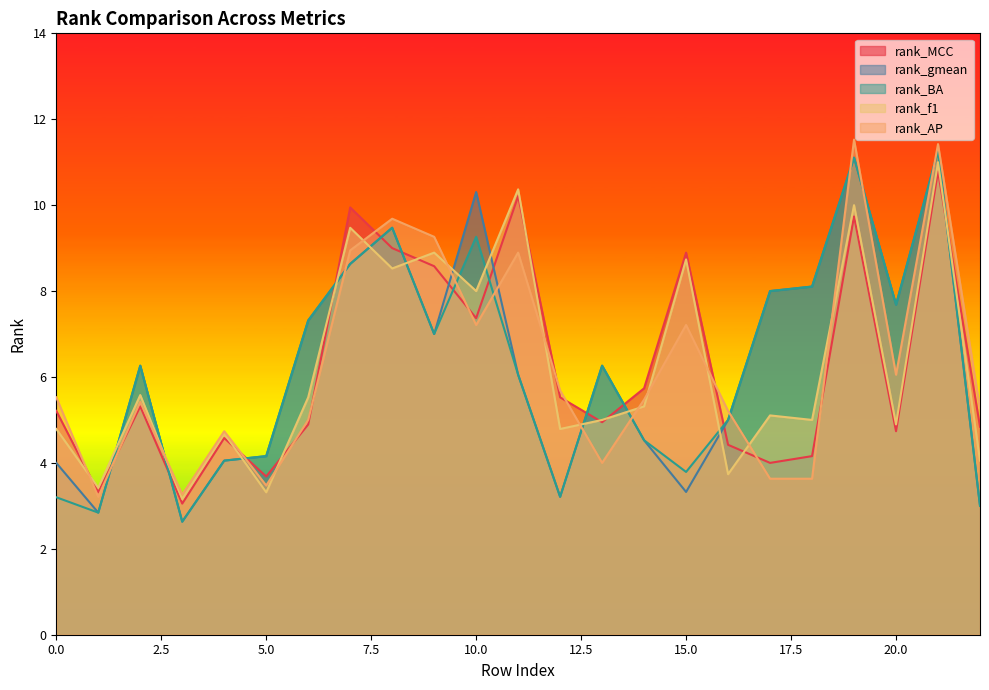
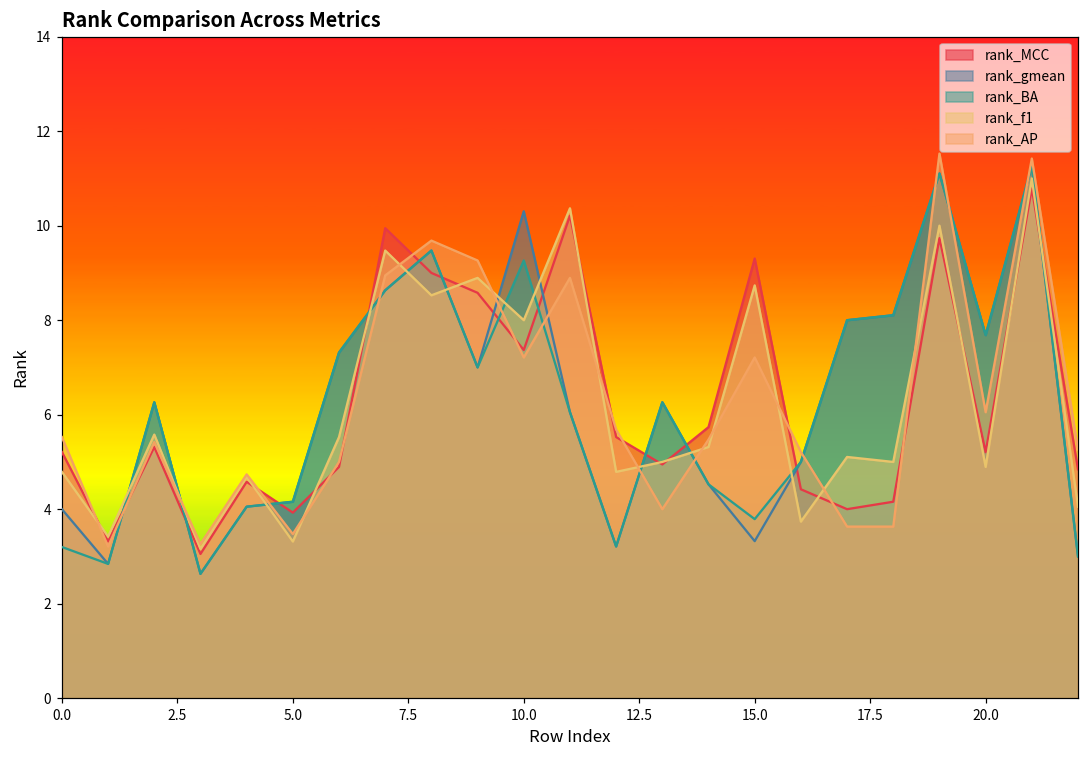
  {
    "rank_MCC": {
      "0.0": 5.2,
-     "5.0": 3.7,
+     "5.0": 3.9,
      "10.0": 7.4,
-     "15.0": 8.9,
-     "20.0": 4.7
+     "15.0": 9.3,
+     "20.0": 5.2
    }
  }
